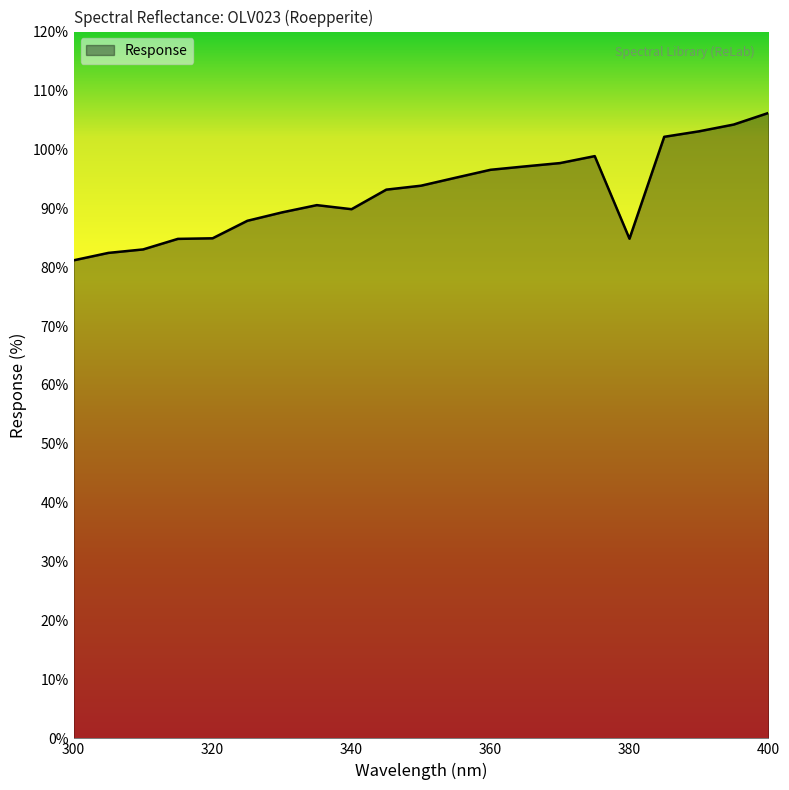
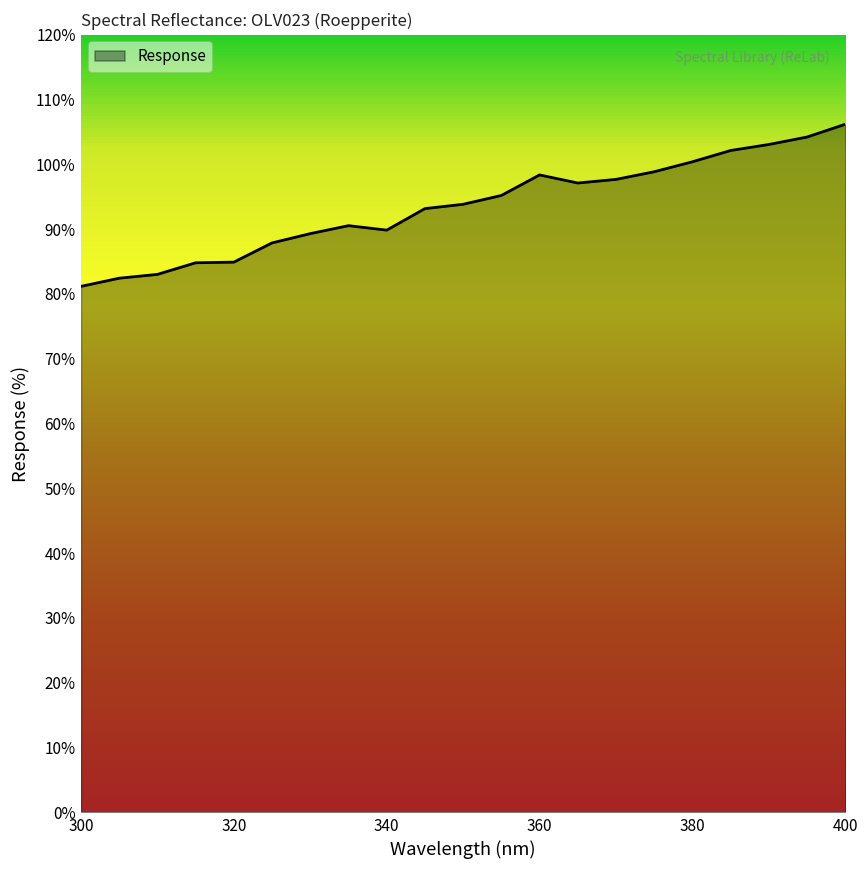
  {
    "300": "81%",
    "320": "85%",
    "340": "90%",
-   "360": "97%",
-   "380": "85%",
+   "360": "98%",
+   "380": "100%",
    "400": "106%"
  }
